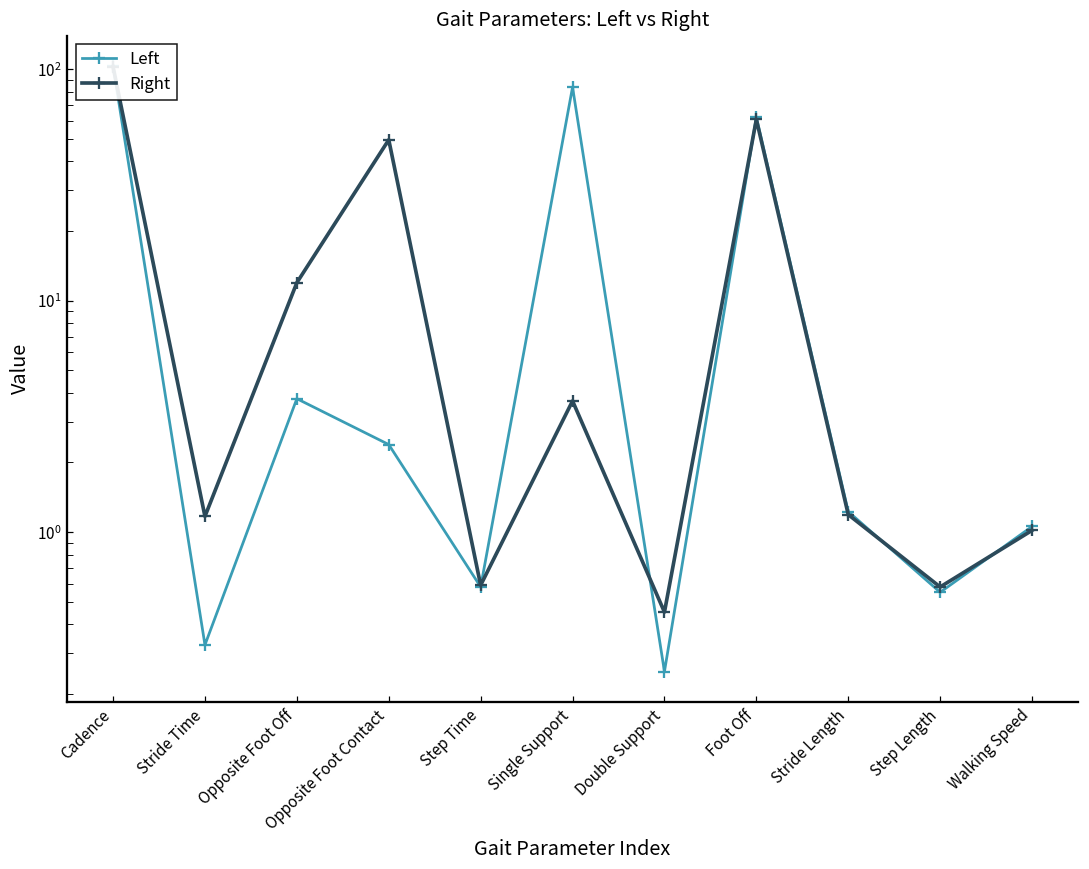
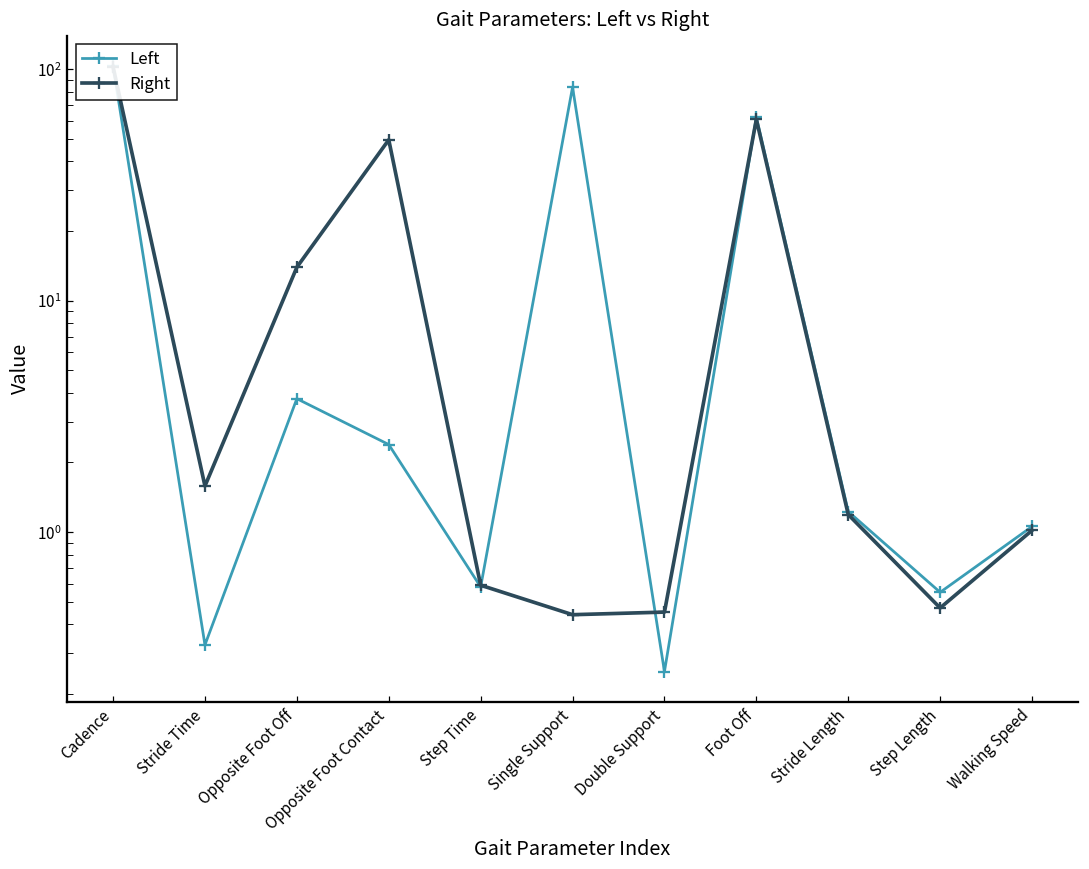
  {
    "Left": {
      "Stride Time": 0.33,
      "Opposite Foot Off": 3.8,
      "Opposite Foot Contact": 2.4,
      "Single Support": 84,
      "Double Support": 0.25,
      "Stride Length": 1.2,
      "Step Length": 0.55,
      "Walking Speed": 1.1
    },
    "Right": {
-     "Stride Time": 1.2,
-     "Opposite Foot Off": 12,
+     "Stride Time": 1.6,
+     "Opposite Foot Off": 14,
      "Opposite Foot Contact": 50,
-     "Single Support": 3.7,
+     "Single Support": 0.44,
      "Double Support": 0.45,
      "Stride Length": 1.2,
-     "Step Length": 0.58,
+     "Step Length": 0.47,
      "Walking Speed": 1.0
    }
  }
